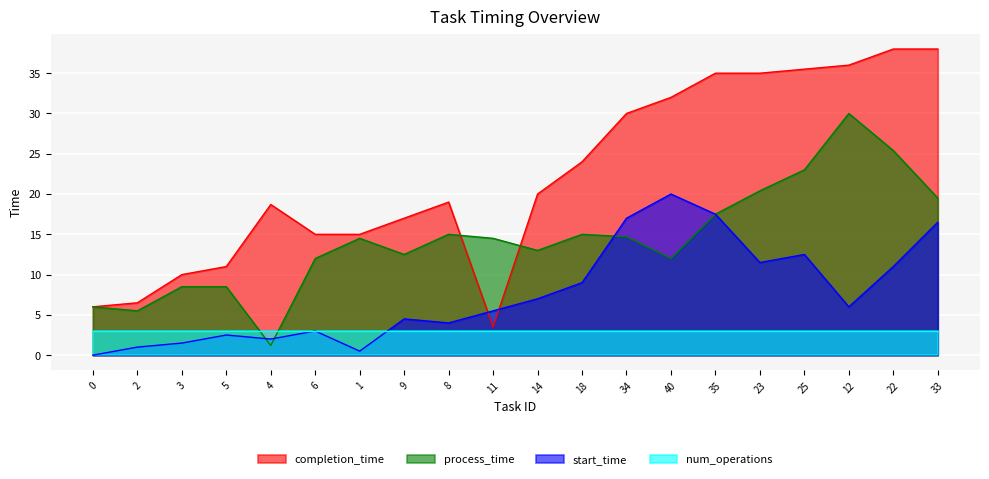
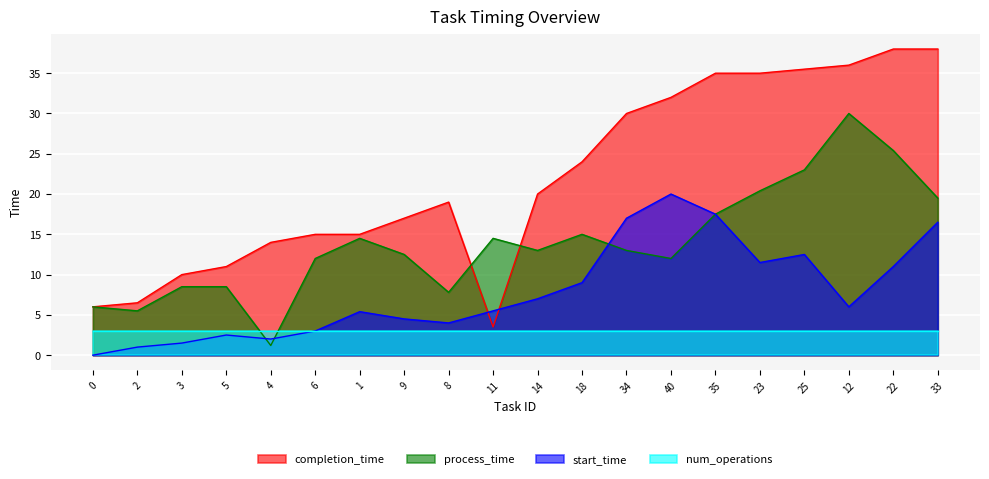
  {
    "completion_time": {
      "2": 7,
      "3": 10,
      "5": 11,
-     "4": 19,
+     "4": 14,
      "6": 15,
      "1": 15,
      "9": 17,
      "8": 19,
      "11": 4,
      "14": 20,
      "18": 24,
      "34": 30,
      "40": 32,
      "35": 35,
      "23": 35,
      "25": 36,
      "12": 36,
      "22": 38,
      "33": 38
    },
    "process_time": {
      "2": 6,
      "3": 9,
      "5": 9,
      "4": 1,
      "6": 12,
      "1": 15,
      "9": 13,
-     "8": 15,
+     "8": 8,
      "11": 15,
      "14": 13,
      "18": 15,
-     "34": 15,
+     "34": 13,
      "40": 12,
      "23": 20,
      "25": 23,
      "12": 30,
      "22": 25,
      "33": 20
    },
    "start_time": {
      "0": 0,
      "2": 1,
      "3": 2,
      "5": 3,
      "4": 2,
-     "1": 1,
+     "1": 5,
      "9": 5,
      "8": 4,
      "11": 6,
      "14": 7,
      "18": 9,
      "34": 17,
      "40": 20,
      "23": 12,
      "25": 13,
      "12": 6,
      "22": 11,
      "33": 17
    },
    "num_operations": {
      "0": 3,
      "2": 3,
      "3": 3,
      "5": 3,
      "4": 3,
      "1": 3,
      "9": 3,
      "8": 3,
      "11": 3,
      "14": 3,
      "18": 3,
      "34": 3,
      "40": 3,
      "35": 3,
      "23": 3,
      "25": 3,
      "12": 3,
      "22": 3,
      "33": 3
    }
  }
